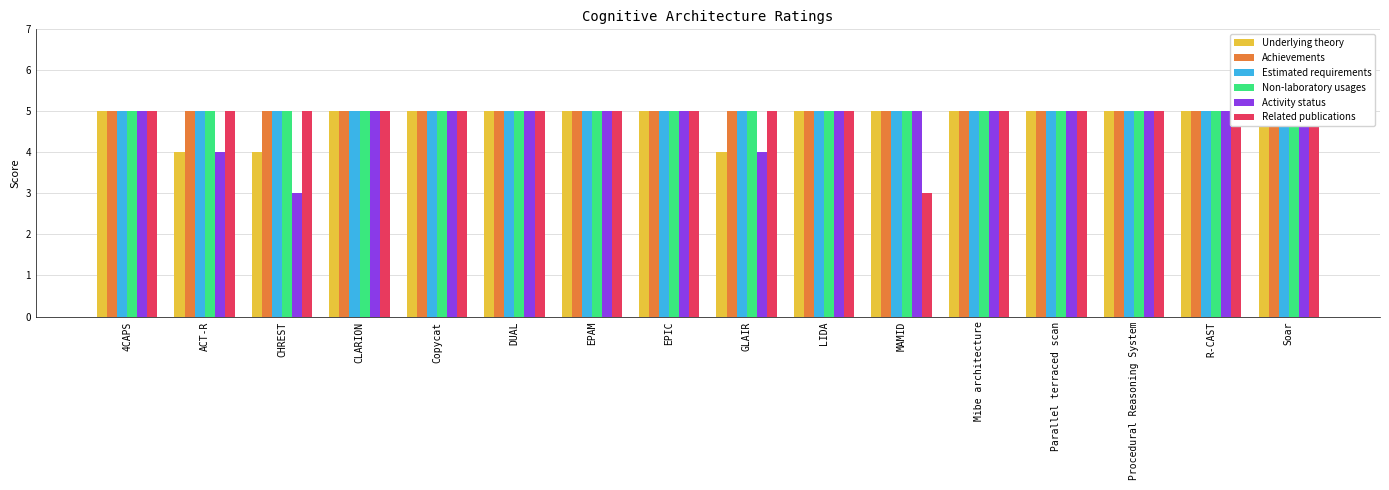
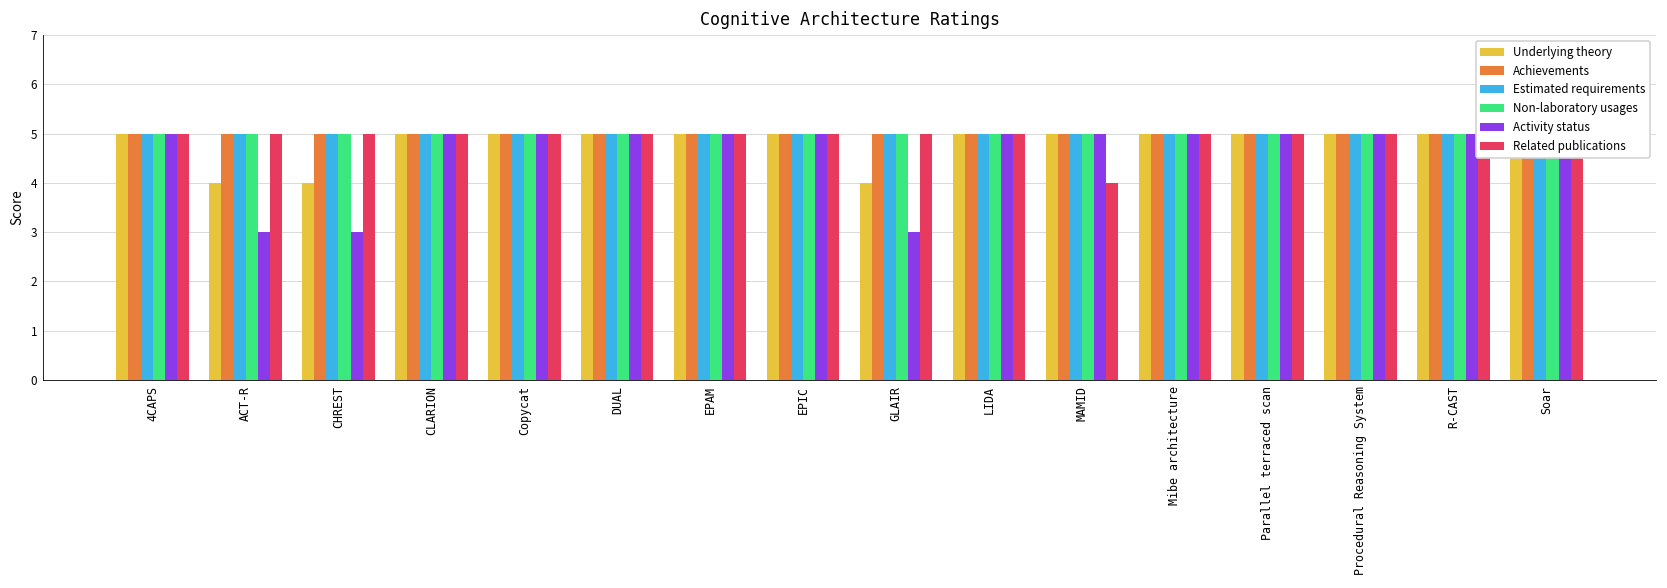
  {
    "Underlying theory": {
      "4CAPS": 5,
      "ACT-R": 4,
      "CHREST": 4,
      "CLARION": 5,
      "Copycat": 5,
      "DUAL": 5,
      "EPAM": 5,
      "EPIC": 5,
      "GLAIR": 4,
      "LIDA": 5,
      "MAMID": 5,
      "Mibe architecture": 5,
      "Parallel terraced scan": 5,
      "Procedural Reasoning System": 5,
      "R-CAST": 5
    },
    "Achievements": {
      "4CAPS": 5,
      "ACT-R": 5,
      "CHREST": 5,
      "CLARION": 5,
      "Copycat": 5,
      "DUAL": 5,
      "EPAM": 5,
      "EPIC": 5,
      "GLAIR": 5,
      "LIDA": 5,
      "MAMID": 5,
      "Mibe architecture": 5,
      "Parallel terraced scan": 5,
      "Procedural Reasoning System": 5,
      "R-CAST": 5
    },
    "Estimated requirements": {
      "4CAPS": 5,
      "ACT-R": 5,
      "CHREST": 5,
      "CLARION": 5,
      "Copycat": 5,
      "DUAL": 5,
      "EPAM": 5,
      "EPIC": 5,
      "GLAIR": 5,
      "LIDA": 5,
      "MAMID": 5,
      "Mibe architecture": 5,
      "Parallel terraced scan": 5,
      "Procedural Reasoning System": 5,
      "R-CAST": 5
    },
    "Non-laboratory usages": {
      "4CAPS": 5,
      "ACT-R": 5,
      "CHREST": 5,
      "CLARION": 5,
      "Copycat": 5,
      "DUAL": 5,
      "EPAM": 5,
      "EPIC": 5,
      "GLAIR": 5,
      "LIDA": 5,
      "MAMID": 5,
      "Mibe architecture": 5,
      "Parallel terraced scan": 5,
      "Procedural Reasoning System": 5,
      "R-CAST": 5
    },
    "Activity status": {
      "4CAPS": 5,
-     "ACT-R": 4,
+     "ACT-R": 3,
      "CHREST": 3,
      "CLARION": 5,
      "Copycat": 5,
      "DUAL": 5,
      "EPAM": 5,
      "EPIC": 5,
-     "GLAIR": 4,
+     "GLAIR": 3,
      "LIDA": 5,
      "MAMID": 5,
      "Mibe architecture": 5,
      "Parallel terraced scan": 5,
      "Procedural Reasoning System": 5,
      "R-CAST": 5
    },
    "Related publications": {
      "4CAPS": 5,
      "ACT-R": 5,
      "CHREST": 5,
      "CLARION": 5,
      "Copycat": 5,
      "DUAL": 5,
      "EPAM": 5,
      "EPIC": 5,
      "GLAIR": 5,
      "LIDA": 5,
-     "MAMID": 3,
+     "MAMID": 4,
      "Mibe architecture": 5,
      "Parallel terraced scan": 5,
      "Procedural Reasoning System": 5
    }
  }
